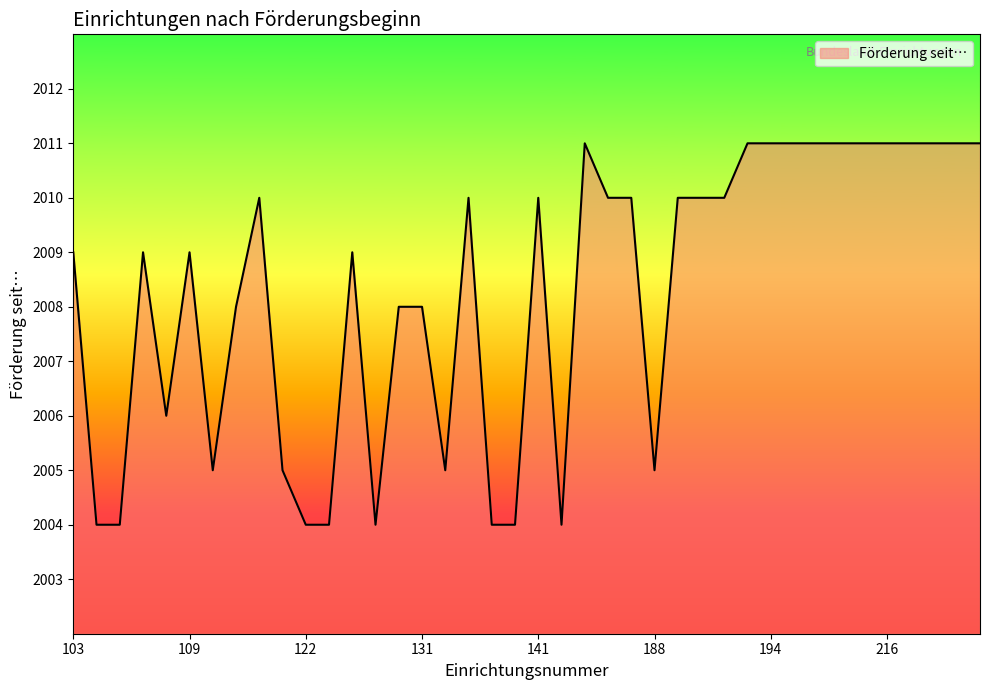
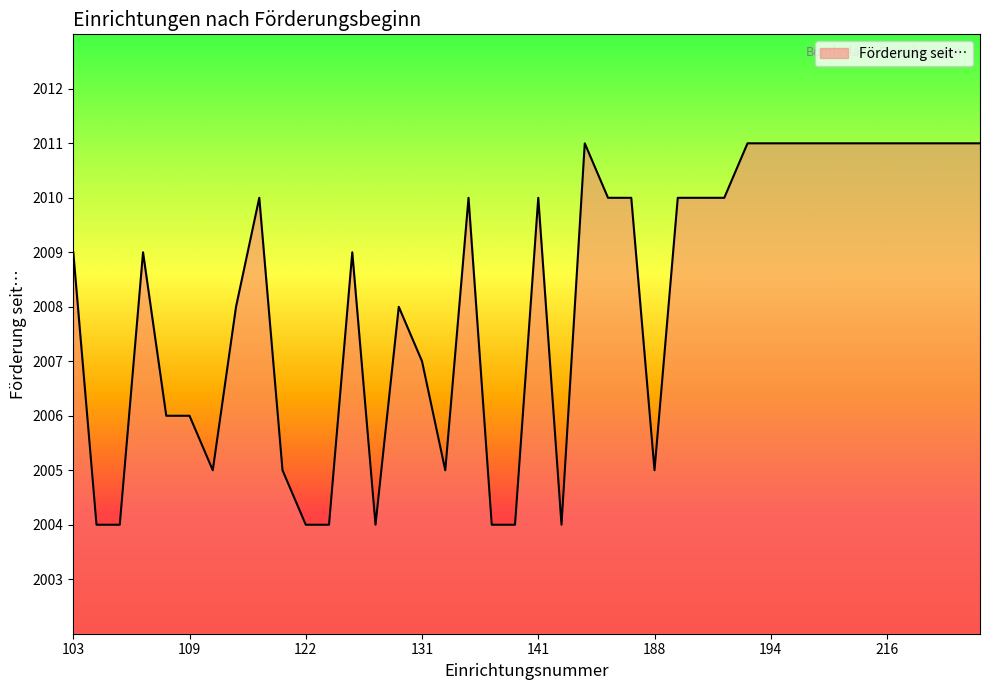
  {
    "103": 2009,
-   "109": 2009,
+   "109": 2006,
    "122": 2004,
-   "131": 2008,
+   "131": 2007,
    "141": 2010,
    "188": 2005,
    "194": 2011,
    "216": 2011
  }
